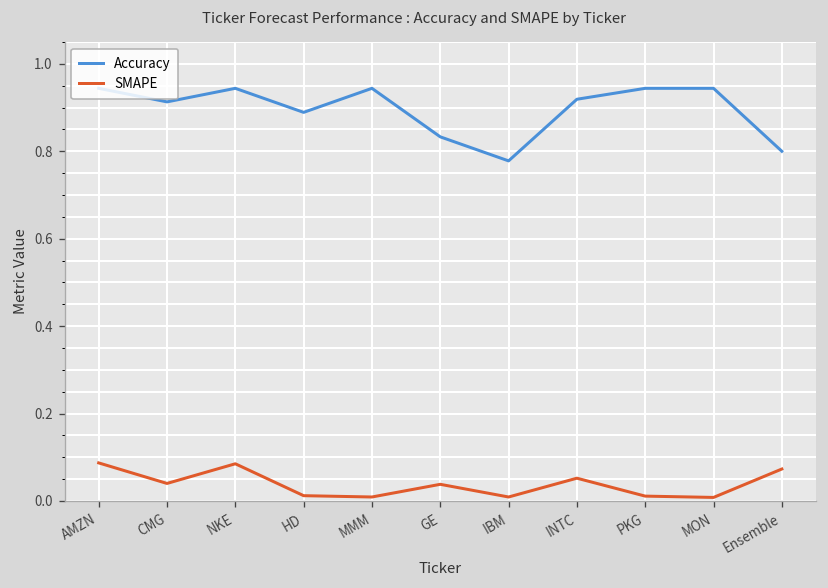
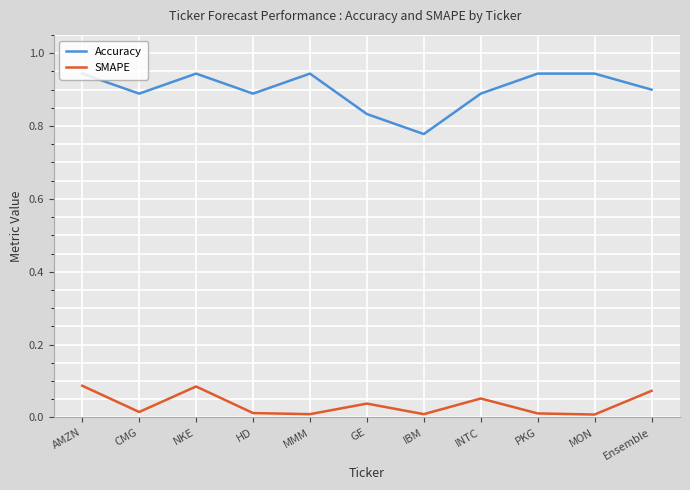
  {
    "Accuracy": {
-     "CMG": 0.91,
+     "CMG": 0.89,
      "NKE": 0.94,
      "HD": 0.89,
      "MMM": 0.94,
      "GE": 0.83,
      "IBM": 0.78,
-     "INTC": 0.92,
+     "INTC": 0.89,
      "PKG": 0.94,
      "MON": 0.94,
-     "Ensemble": 0.8
+     "Ensemble": 0.9
    },
    "SMAPE": {
      "AMZN": 0.09,
-     "CMG": 0.04,
+     "CMG": 0.02,
      "NKE": 0.09,
      "HD": 0.01,
      "MMM": 0.01,
      "GE": 0.04,
      "IBM": 0.01,
      "INTC": 0.05,
      "PKG": 0.01,
      "MON": 0.01,
      "Ensemble": 0.07
    }
  }
